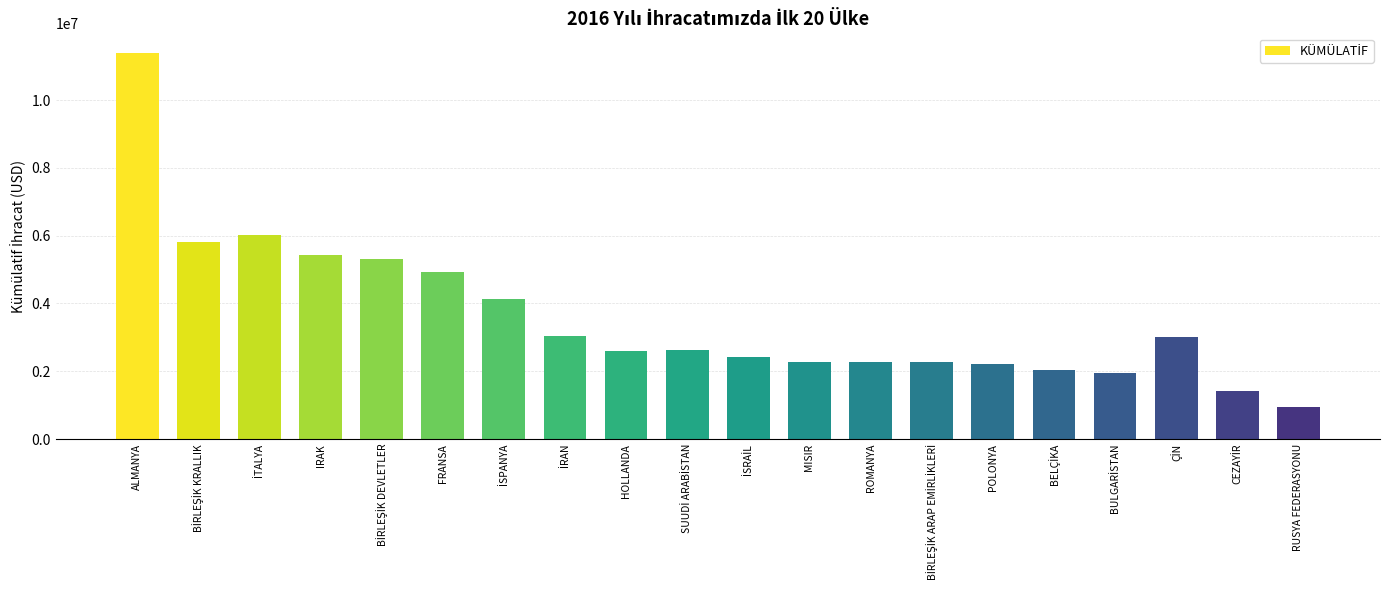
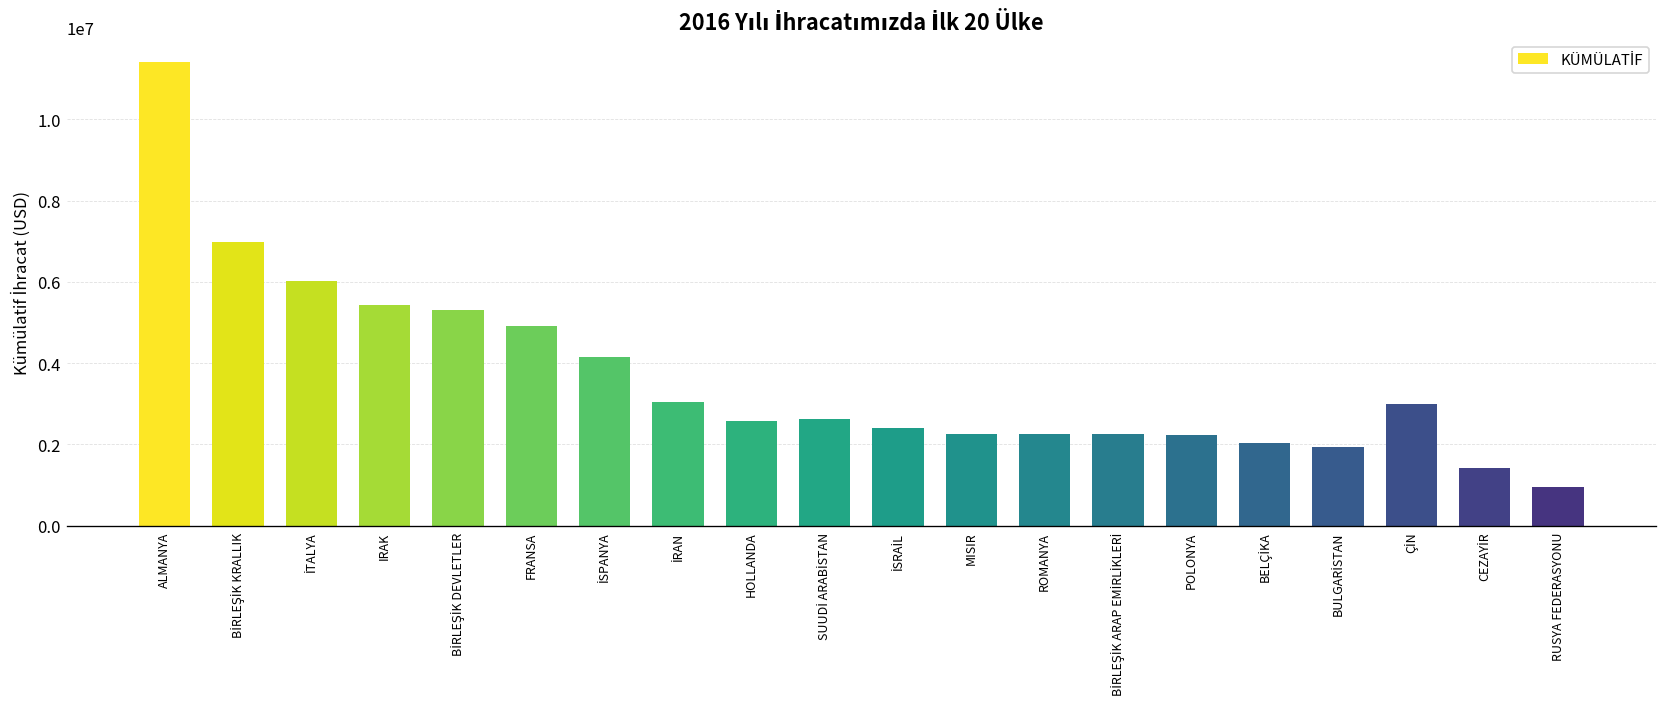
  {
    "ALMANYA": 11400000,
-   "BİRLEŞİK KRALLIK": 5800000,
+   "BİRLEŞİK KRALLIK": 7000000,
    "İTALYA": 6000000,
    "IRAK": 5400000,
    "BİRLEŞİK DEVLETLER": 5300000,
    "FRANSA": 4900000,
    "İSPANYA": 4100000,
    "İRAN": 3000000,
    "HOLLANDA": 2600000,
    "SUUDİ ARABİSTAN": 2600000,
    "İSRAİL": 2400000,
    "MISIR": 2300000,
    "ROMANYA": 2300000,
    "BİRLEŞİK ARAP EMİRLİKLERİ": 2300000,
    "POLONYA": 2200000,
    "BELÇİKA": 2000000,
    "BULGARİSTAN": 1900000,
    "ÇİN": 3000000,
    "CEZAYİR": 1400000,
    "RUSYA FEDERASYONU": 900000
  }
